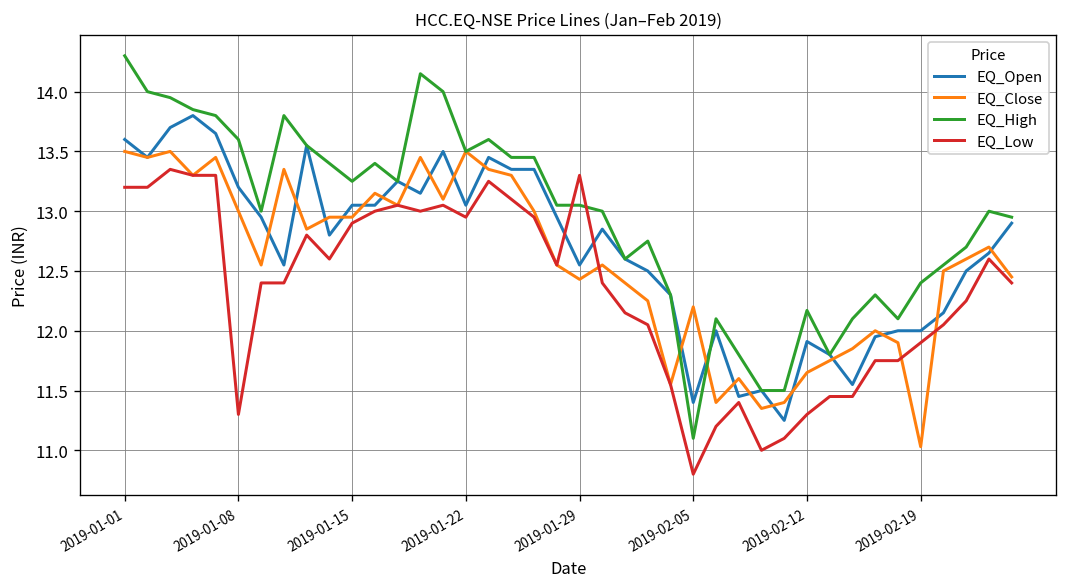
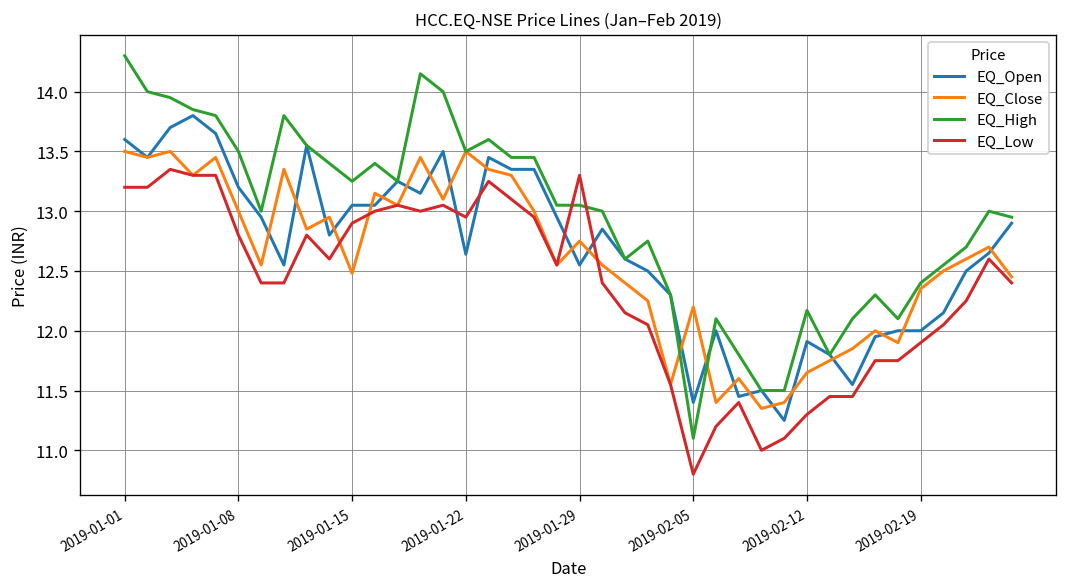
  {
    "EQ_Open": {
      "2019-01-01": 13.6,
      "2019-01-08": 13.2,
      "2019-01-15": 13.1,
-     "2019-01-22": 13.1,
+     "2019-01-22": 12.6,
      "2019-01-29": 12.6,
      "2019-02-05": 11.4,
      "2019-02-12": 11.9,
      "2019-02-19": 12.0
    },
    "EQ_Close": {
      "2019-01-01": 13.5,
      "2019-01-08": 13.0,
-     "2019-01-15": 13.0,
-     "2019-01-29": 12.4,
+     "2019-01-15": 12.5,
+     "2019-01-29": 12.8,
      "2019-02-05": 12.2,
      "2019-02-12": 11.7,
-     "2019-02-19": 11.0
+     "2019-02-19": 12.4
    },
    "EQ_High": {
      "2019-01-01": 14.3,
-     "2019-01-08": 13.6,
+     "2019-01-08": 13.5,
      "2019-01-15": 13.3,
      "2019-01-29": 13.1,
      "2019-02-05": 11.1,
      "2019-02-12": 12.2,
      "2019-02-19": 12.4
    },
    "EQ_Low": {
      "2019-01-01": 13.2,
-     "2019-01-08": 11.3,
+     "2019-01-08": 12.8,
      "2019-01-15": 12.9,
      "2019-01-22": 13.0,
      "2019-01-29": 13.3,
      "2019-02-05": 10.8,
      "2019-02-12": 11.3,
      "2019-02-19": 11.9
    }
  }
